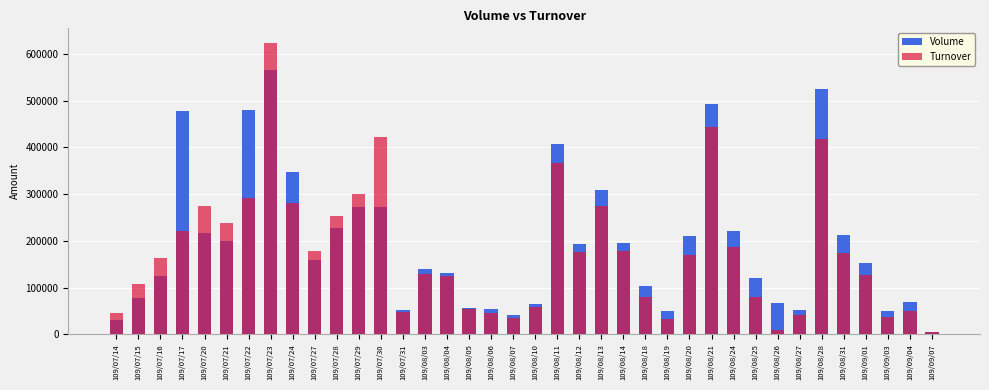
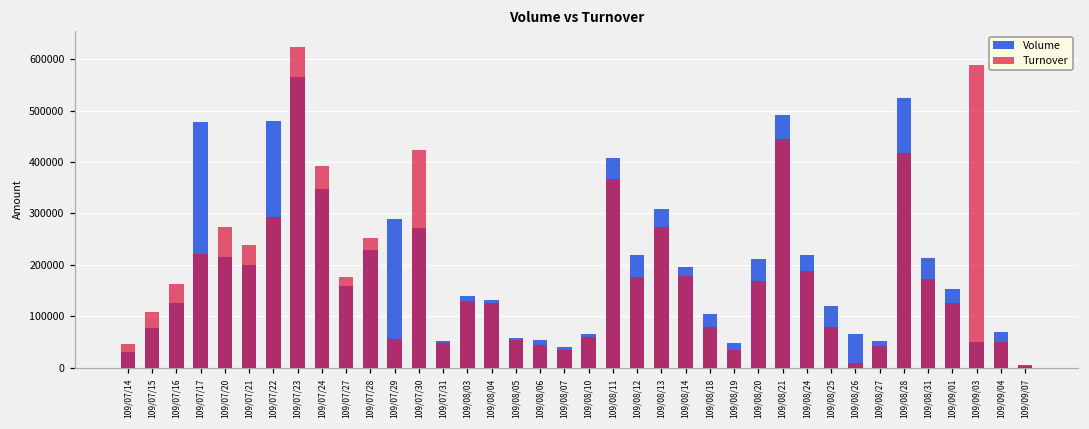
  {
    "Volume": {
      "109/07/17": 480000,
      "109/07/22": 480000,
-     "109/07/29": 270000,
+     "109/07/29": 290000,
      "109/07/31": 50000,
      "109/08/03": 140000,
      "109/08/04": 130000,
      "109/08/05": 60000,
      "109/08/06": 50000,
      "109/08/07": 40000,
      "109/08/10": 70000,
      "109/08/11": 410000,
-     "109/08/12": 190000,
+     "109/08/12": 220000,
      "109/08/13": 310000,
      "109/08/14": 200000,
      "109/08/18": 100000,
      "109/08/19": 50000,
      "109/08/20": 210000,
      "109/08/21": 490000,
      "109/08/24": 220000,
      "109/08/25": 120000,
      "109/08/26": 70000,
      "109/08/27": 50000,
      "109/08/28": 520000,
      "109/08/31": 210000,
      "109/09/01": 150000,
      "109/09/04": 70000
    },
    "Turnover": {
      "109/07/14": 50000,
      "109/07/15": 110000,
      "109/07/16": 160000,
      "109/07/20": 270000,
      "109/07/21": 240000,
      "109/07/23": 620000,
-     "109/07/24": 280000,
+     "109/07/24": 390000,
      "109/07/27": 180000,
      "109/07/28": 250000,
-     "109/07/29": 300000,
+     "109/07/29": 60000,
      "109/07/30": 420000,
      "109/07/31": 50000,
      "109/08/05": 50000,
-     "109/09/03": 40000
+     "109/09/03": 590000
    }
  }
